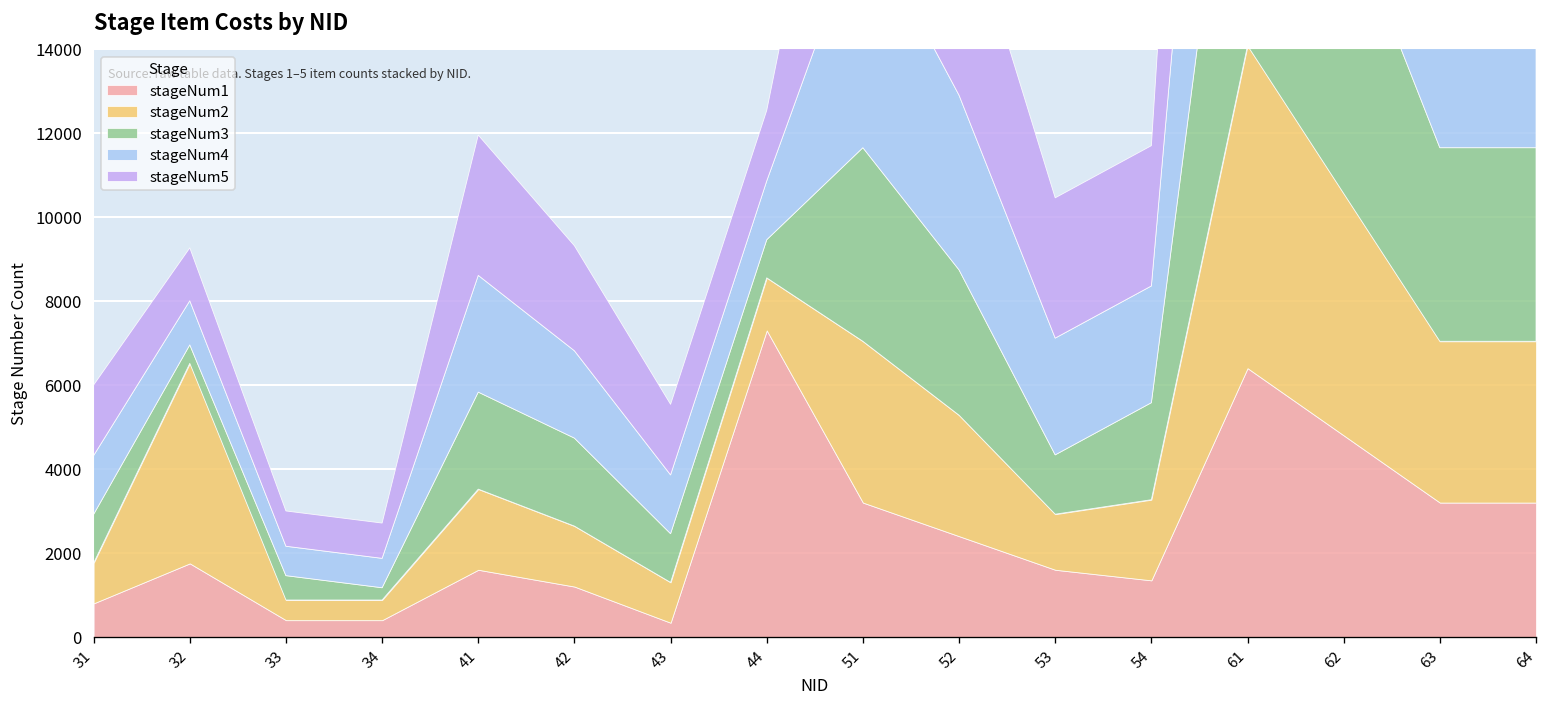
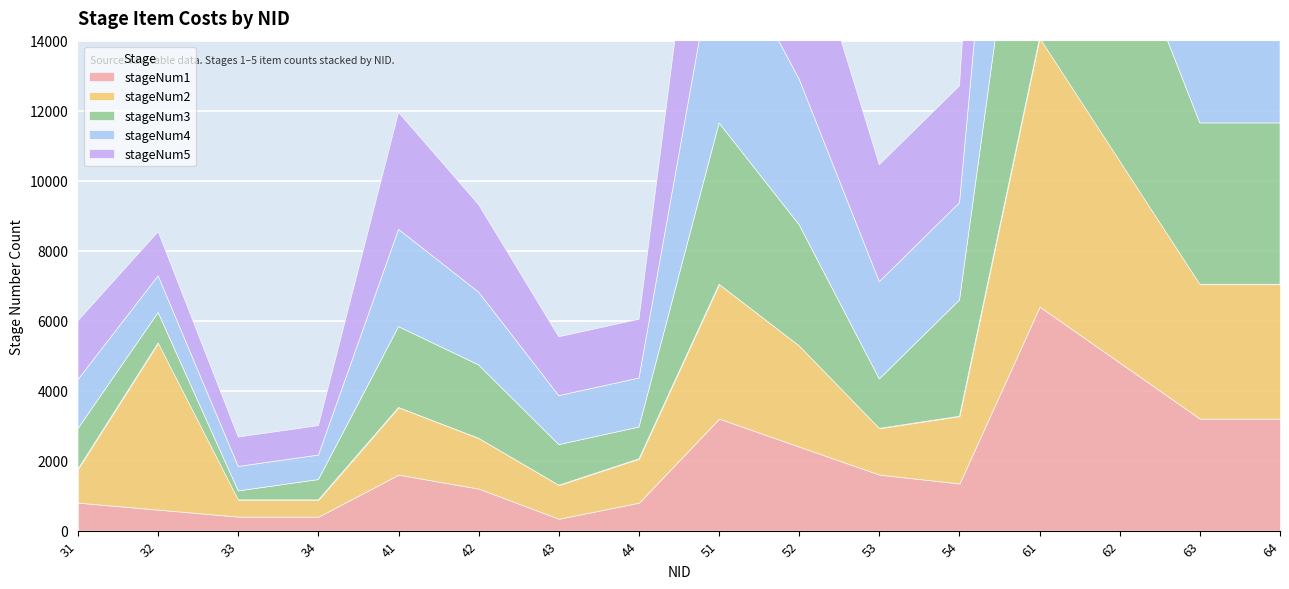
  {
    "stageNum1": {
      "31": 800,
-     "32": 1800,
+     "32": 600,
      "33": 400,
      "34": 400,
      "41": 1600,
      "42": 1200,
      "43": 300,
-     "44": 7300,
+     "44": 800,
      "51": 3200,
      "52": 2400,
      "53": 1600,
      "54": 1300,
      "61": 6400,
      "62": 4800,
      "63": 3200,
      "64": 3200
    },
    "stageNum2": {
      "31": 1000,
      "32": 4800,
      "33": 500,
      "34": 500,
      "41": 1900,
      "42": 1400,
      "43": 1000,
      "44": 1300,
      "51": 3800,
      "52": 2900,
      "53": 1300,
      "54": 1900,
      "62": 5800,
      "63": 3800,
      "64": 3800
    },
    "stageNum3": {
      "31": 1200,
-     "32": 400,
-     "33": 600,
-     "34": 300,
+     "32": 900,
+     "33": 300,
+     "34": 600,
      "41": 2300,
      "42": 2100,
      "43": 1200,
      "44": 900,
      "51": 4600,
      "52": 3500,
      "53": 1400,
-     "54": 2300,
+     "54": 3300,
      "63": 4600,
      "64": 4600
    }
  }
